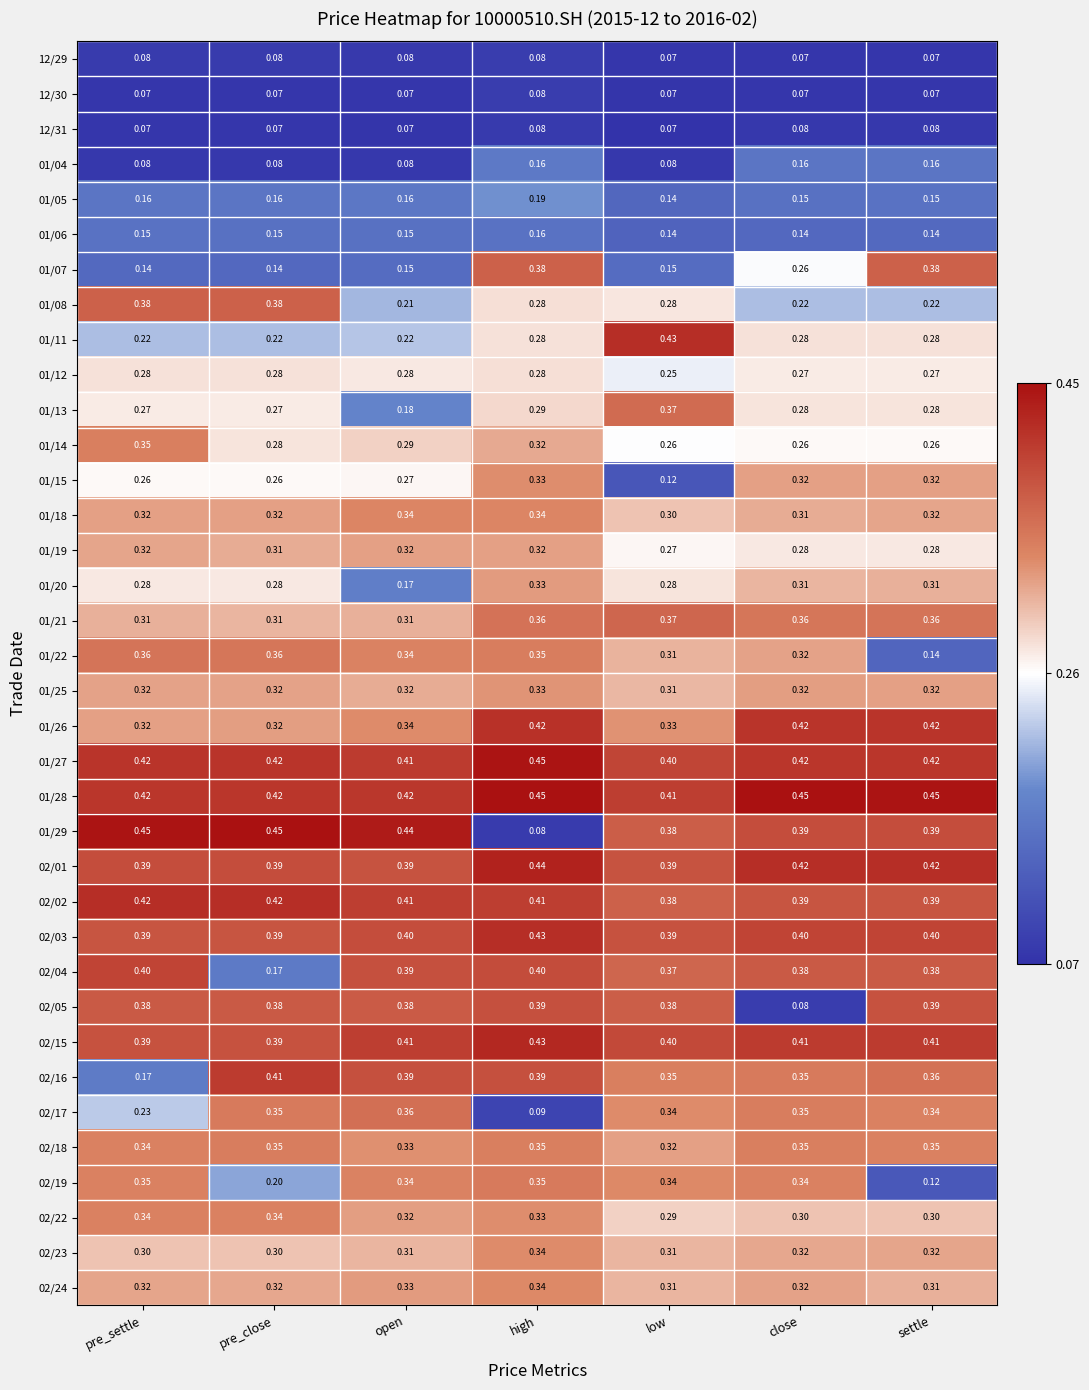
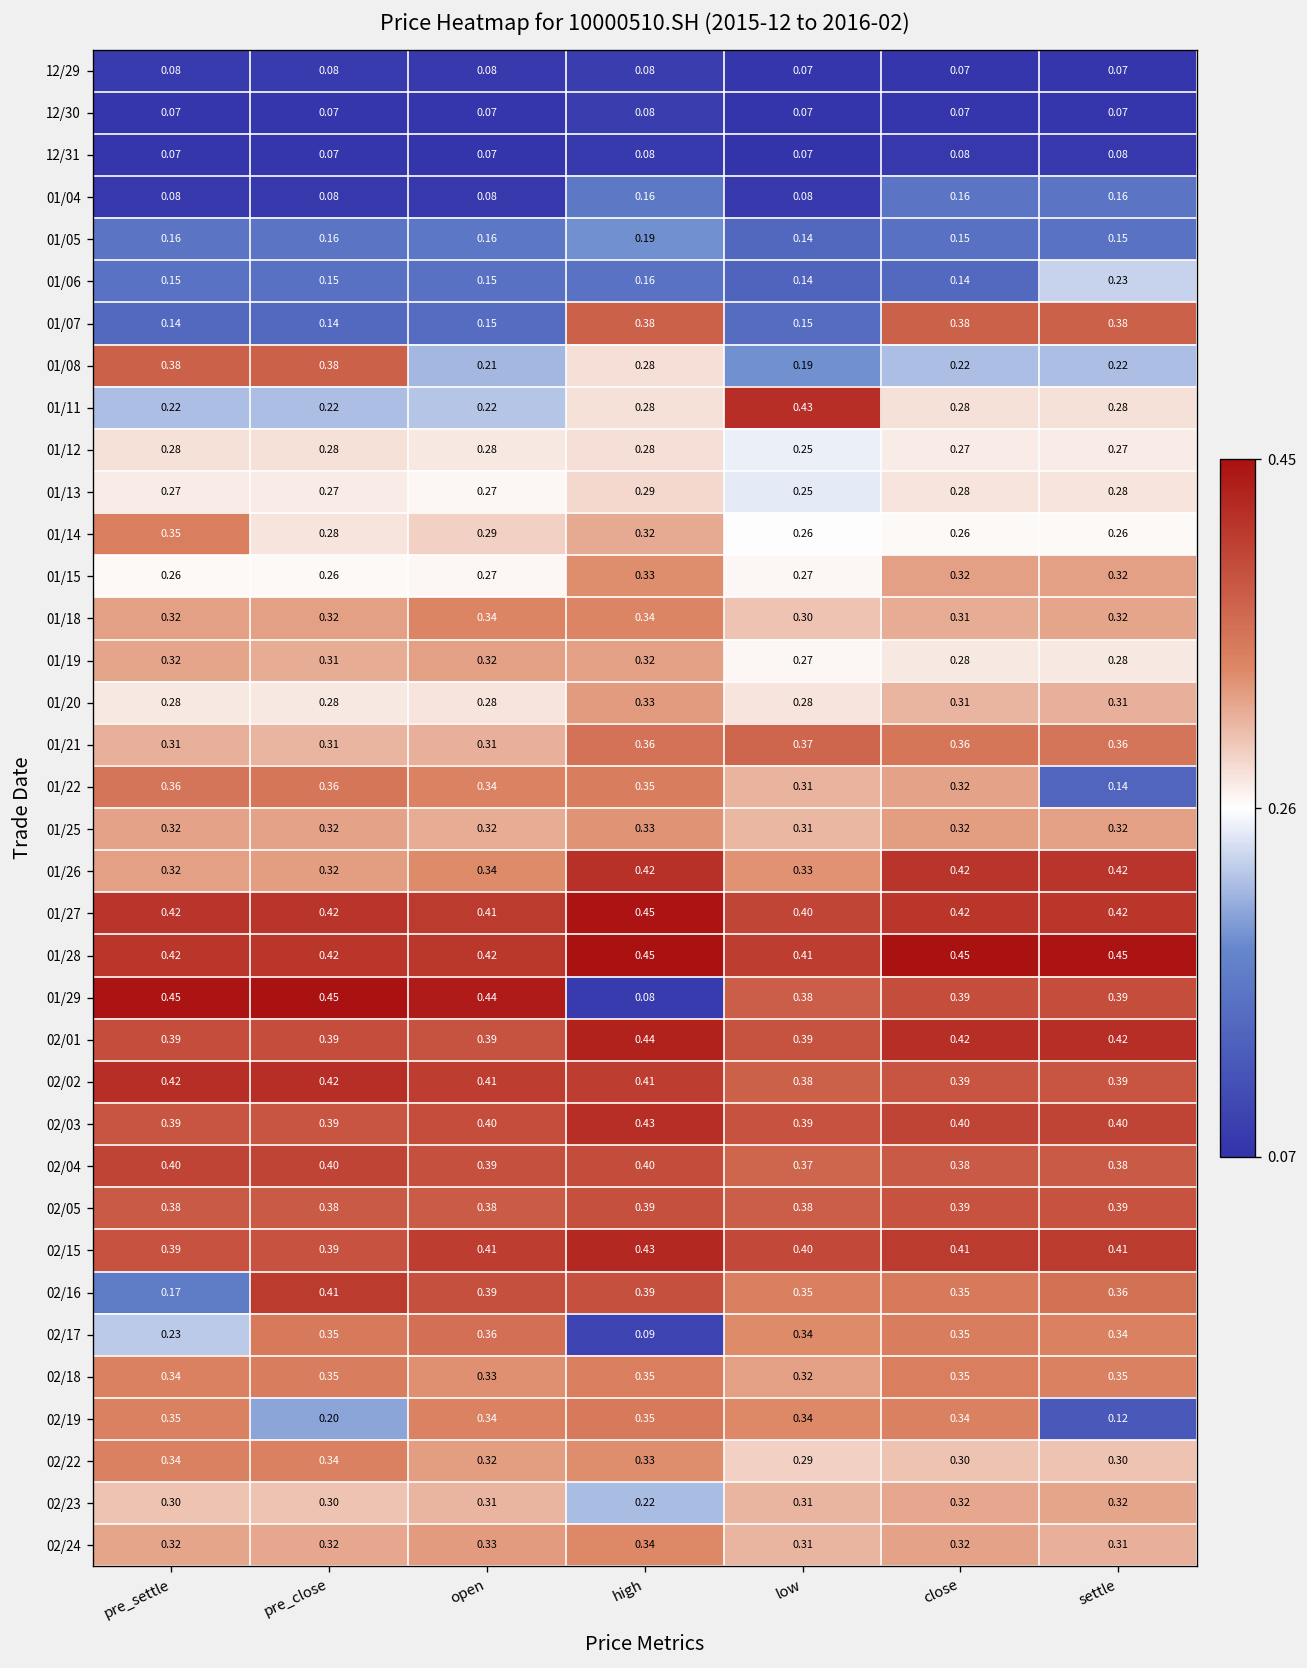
  {
    "01/06": {
      "pre_settle": 0.15,
      "pre_close": 0.15,
      "open": 0.15,
      "high": 0.16,
      "low": 0.14,
      "close": 0.14,
-     "settle": 0.14
+     "settle": 0.23
    },
    "01/07": {
      "pre_settle": 0.14,
      "pre_close": 0.14,
      "open": 0.15,
      "high": 0.38,
      "low": 0.15,
-     "close": 0.26,
+     "close": 0.38,
      "settle": 0.38
    },
    "01/08": {
      "pre_settle": 0.38,
      "pre_close": 0.38,
      "open": 0.21,
      "high": 0.28,
-     "low": 0.28,
+     "low": 0.19,
      "close": 0.22,
      "settle": 0.22
    },
    "01/13": {
      "pre_settle": 0.27,
      "pre_close": 0.27,
-     "open": 0.18,
+     "open": 0.27,
      "high": 0.29,
-     "low": 0.37,
+     "low": 0.25,
      "close": 0.28,
      "settle": 0.28
    },
    "01/15": {
      "pre_settle": 0.26,
      "pre_close": 0.26,
      "open": 0.27,
      "high": 0.33,
-     "low": 0.12,
+     "low": 0.27,
      "close": 0.32,
      "settle": 0.32
    },
    "01/20": {
      "pre_settle": 0.28,
      "pre_close": 0.28,
-     "open": 0.17,
+     "open": 0.28,
      "high": 0.33,
      "low": 0.28,
      "close": 0.31,
      "settle": 0.31
    },
    "02/04": {
      "pre_settle": 0.40,
-     "pre_close": 0.17,
+     "pre_close": 0.40,
      "open": 0.39,
      "high": 0.40,
      "low": 0.37,
      "close": 0.38,
      "settle": 0.38
    },
    "02/05": {
      "pre_settle": 0.38,
      "pre_close": 0.38,
      "open": 0.38,
      "high": 0.39,
      "low": 0.38,
-     "close": 0.08,
+     "close": 0.39,
      "settle": 0.39
    },
    "02/23": {
      "pre_settle": 0.30,
      "pre_close": 0.30,
      "open": 0.31,
-     "high": 0.34,
+     "high": 0.22,
      "low": 0.31,
      "close": 0.32,
      "settle": 0.32
    }
  }
